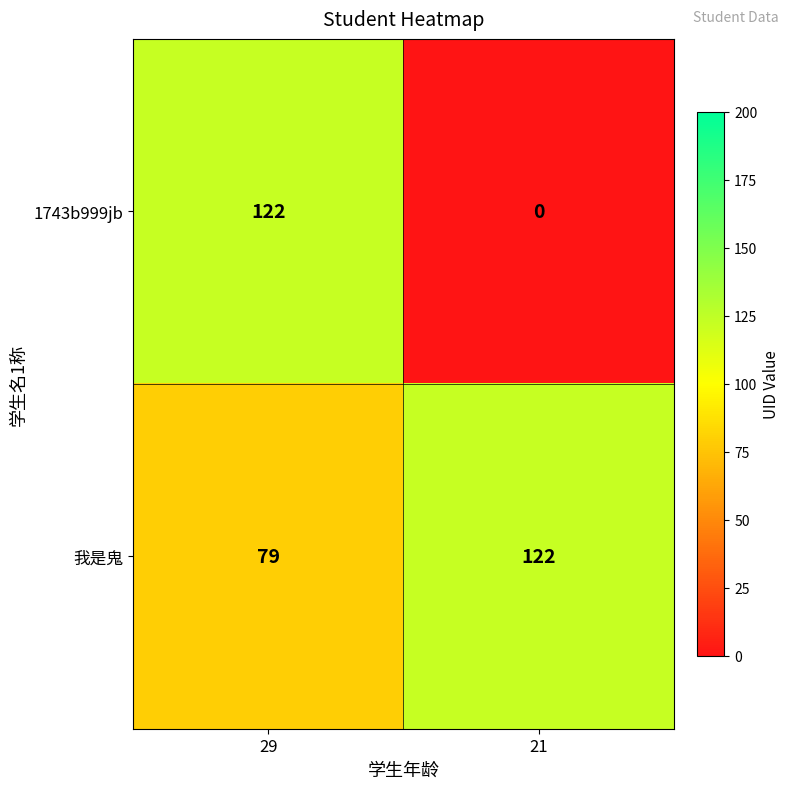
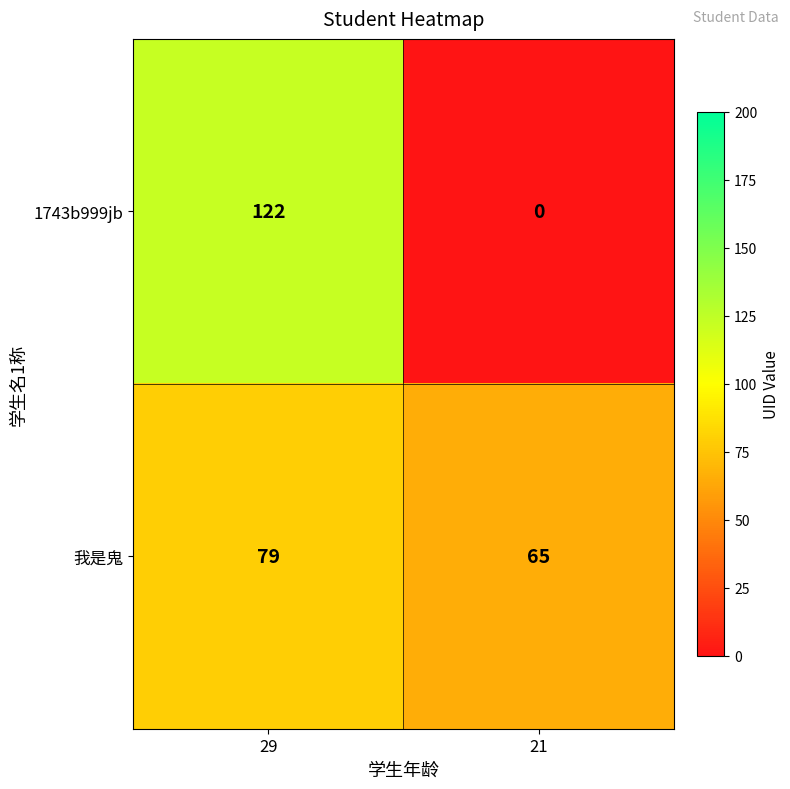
  {
    "1743b999jb": {
      "29": 122,
      "21": 0
    },
    "我是鬼": {
      "29": 79,
-     "21": 122
+     "21": 65
    }
  }
